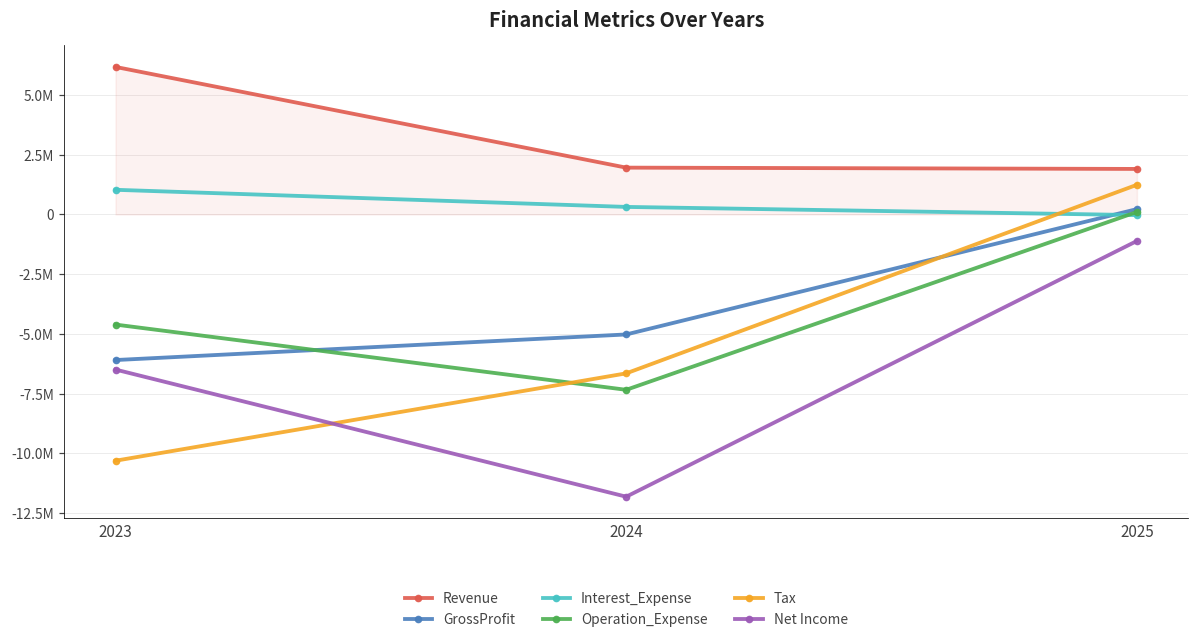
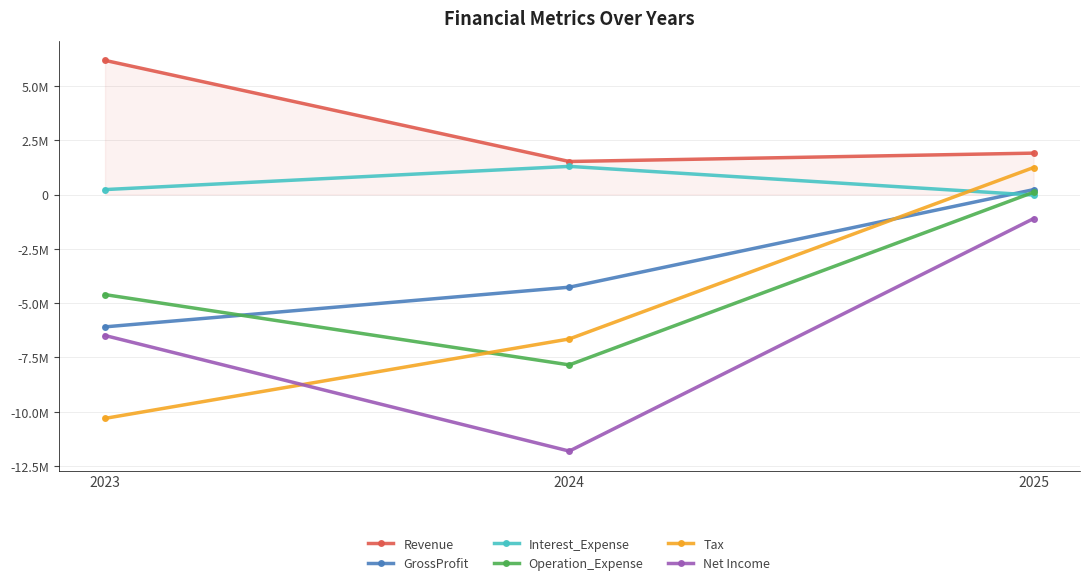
  {
    "Revenue": {
      "2023": 6200000,
-     "2024": 2000000,
+     "2024": 1500000,
      "2025": 1900000
    },
    "GrossProfit": {
      "2023": -6100000,
-     "2024": -5000000
+     "2024": -4300000
    },
    "Interest_Expense": {
-     "2023": 1000000,
-     "2024": 300000,
+     "2023": 200000,
+     "2024": 1300000,
      "2025": 0
    },
    "Operation_Expense": {
      "2023": -4600000,
-     "2024": -7300000
+     "2024": -7800000
    },
    "Tax": {
      "2023": -10300000,
      "2024": -6700000,
      "2025": 1200000
    },
    "Net Income": {
      "2023": -6500000,
      "2024": -11800000,
      "2025": -1100000
    }
  }
